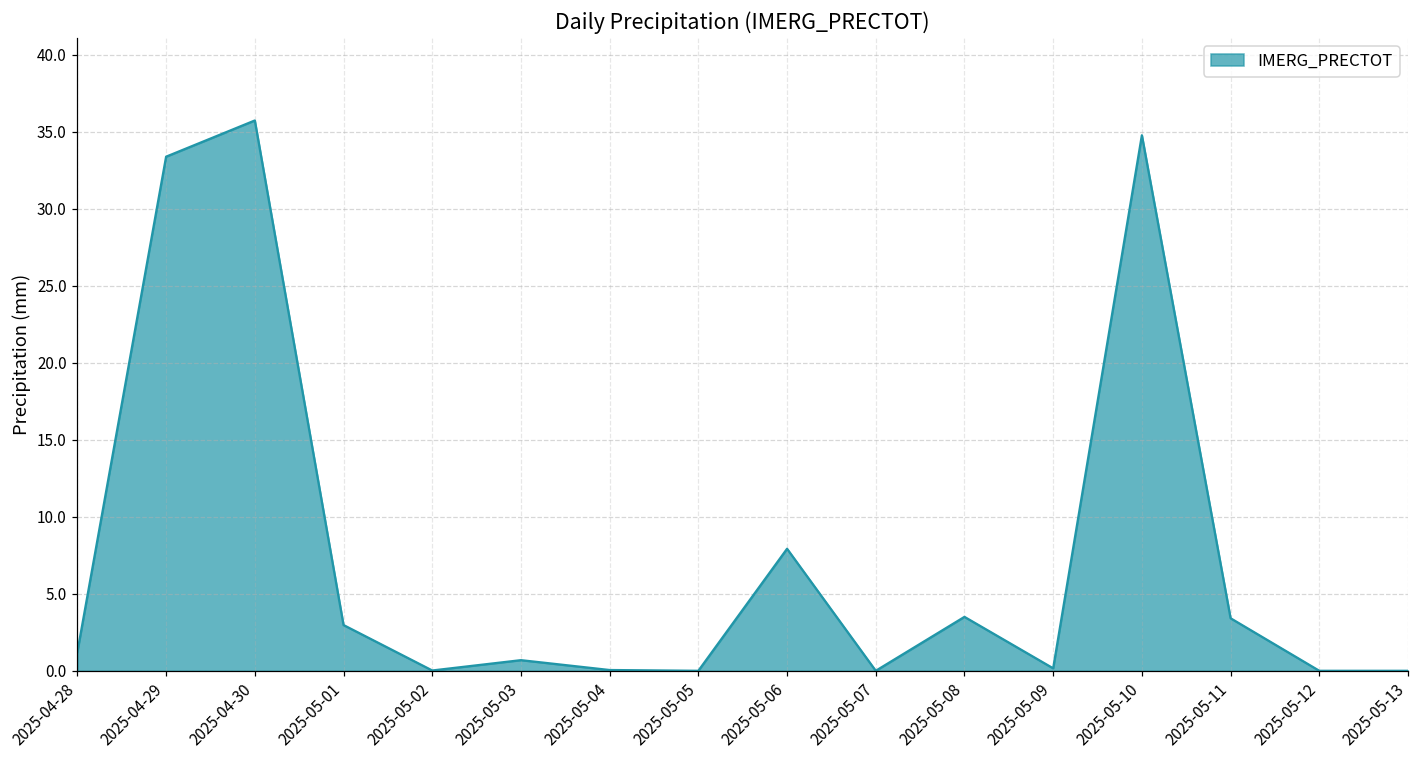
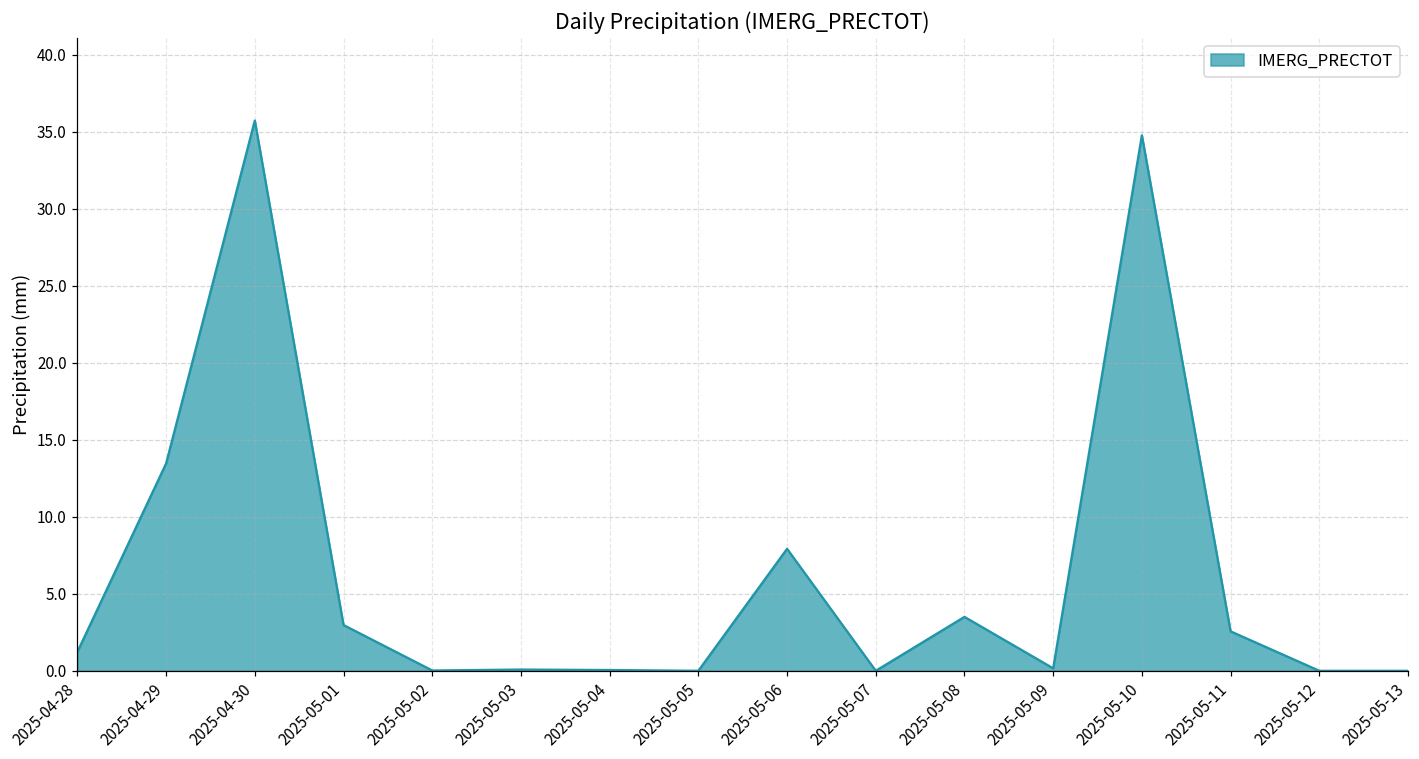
  {
    "2025-04-28": 1.2,
-   "2025-04-29": 33.4,
+   "2025-04-29": 13.5,
    "2025-04-30": 35.7,
    "2025-05-01": 3.0,
    "2025-05-02": 0.0,
-   "2025-05-03": 0.7,
+   "2025-05-03": 0.1,
    "2025-05-04": 0.1,
    "2025-05-05": 0.0,
    "2025-05-06": 7.9,
    "2025-05-07": 0.0,
    "2025-05-08": 3.5,
    "2025-05-09": 0.2,
    "2025-05-10": 34.8,
-   "2025-05-11": 3.4,
+   "2025-05-11": 2.6,
    "2025-05-12": 0.0,
    "2025-05-13": 0.0
  }
